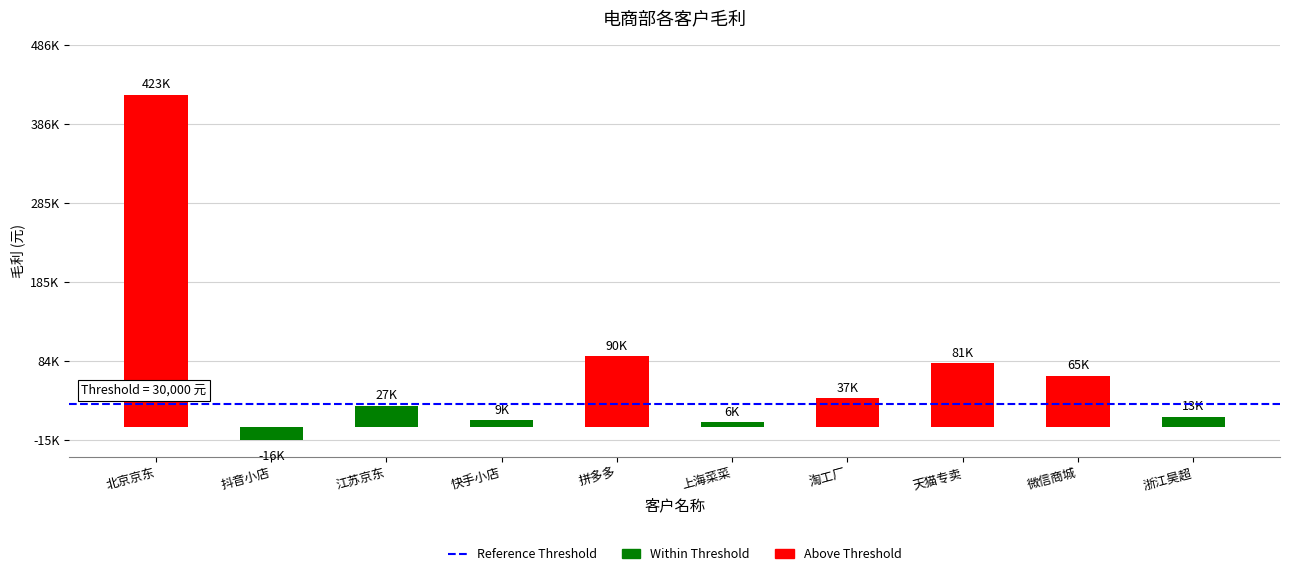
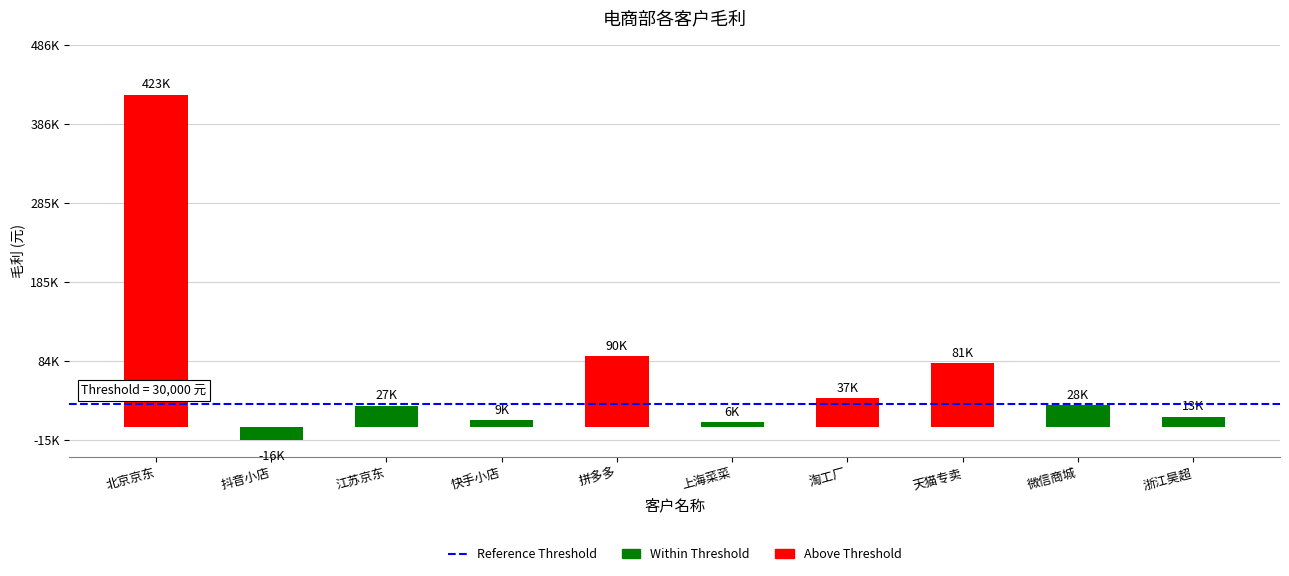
  {
    "北京京东": "423K",
    "抖音小店": "-16K",
    "江苏京东": "27K",
    "快手小店": "9K",
    "拼多多": "90K",
    "上海菜菜": "6K",
    "淘工厂": "37K",
    "天猫专卖": "81K",
-   "微信商城": "65K",
+   "微信商城": "28K",
    "浙江昊超": "13K"
  }
